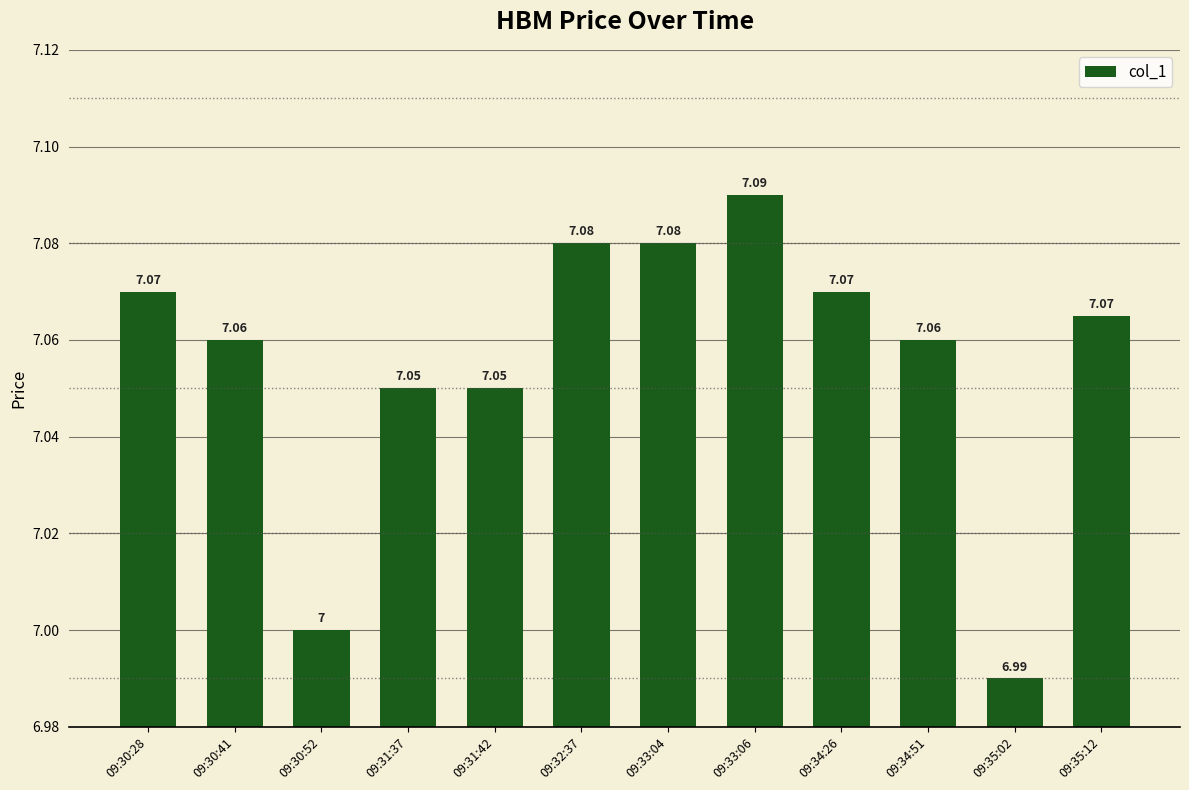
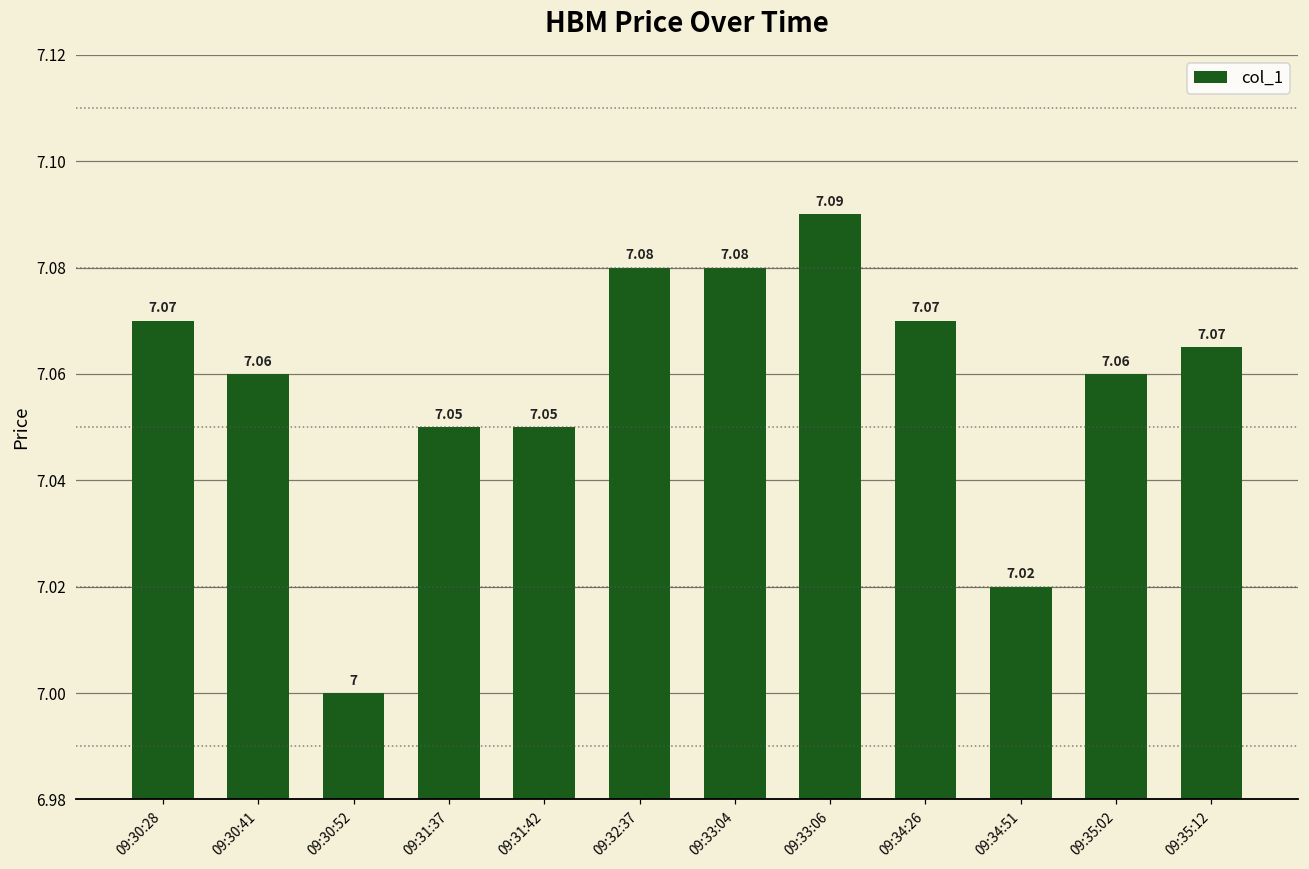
  {
    "09:30:28": 7.07,
    "09:30:41": 7.06,
    "09:30:52": 7,
    "09:31:37": 7.05,
    "09:31:42": 7.05,
    "09:32:37": 7.08,
    "09:33:04": 7.08,
    "09:33:06": 7.09,
    "09:34:26": 7.07,
-   "09:34:51": 7.06,
-   "09:35:02": 6.99,
+   "09:34:51": 7.02,
+   "09:35:02": 7.06,
    "09:35:12": 7.07
  }
